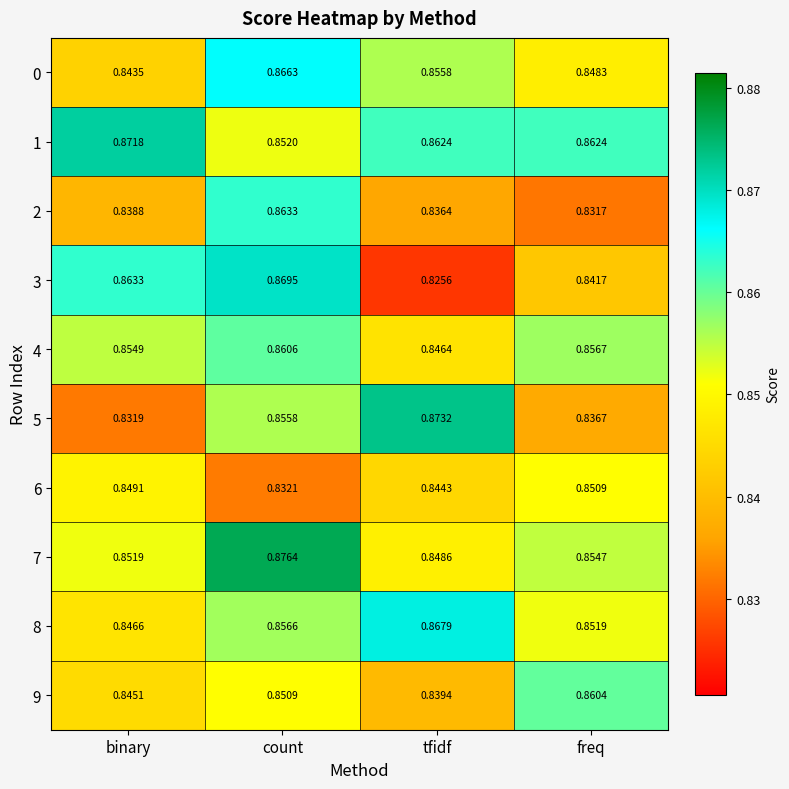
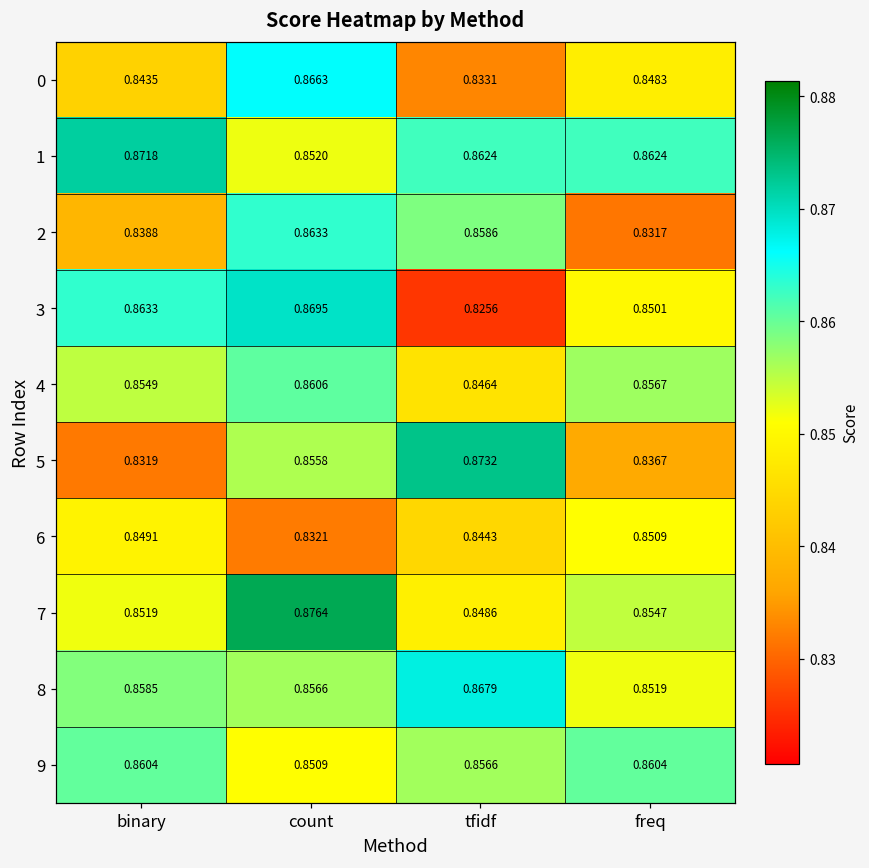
  {
    "0": {
      "binary": 0.8435,
      "count": 0.8663,
-     "tfidf": 0.8558,
+     "tfidf": 0.8331,
      "freq": 0.8483
    },
    "1": {
      "binary": 0.8718,
      "count": 0.8520,
      "tfidf": 0.8624,
      "freq": 0.8624
    },
    "2": {
      "binary": 0.8388,
      "count": 0.8633,
-     "tfidf": 0.8364,
+     "tfidf": 0.8586,
      "freq": 0.8317
    },
    "3": {
      "binary": 0.8633,
      "count": 0.8695,
      "tfidf": 0.8256,
-     "freq": 0.8417
+     "freq": 0.8501
    },
    "4": {
      "binary": 0.8549,
      "count": 0.8606,
      "tfidf": 0.8464,
      "freq": 0.8567
    },
    "5": {
      "binary": 0.8319,
      "count": 0.8558,
      "tfidf": 0.8732,
      "freq": 0.8367
    },
    "6": {
      "binary": 0.8491,
      "count": 0.8321,
      "tfidf": 0.8443,
      "freq": 0.8509
    },
    "7": {
      "binary": 0.8519,
      "count": 0.8764,
      "tfidf": 0.8486,
      "freq": 0.8547
    },
    "8": {
-     "binary": 0.8466,
+     "binary": 0.8585,
      "count": 0.8566,
      "tfidf": 0.8679,
      "freq": 0.8519
    },
    "9": {
-     "binary": 0.8451,
+     "binary": 0.8604,
      "count": 0.8509,
-     "tfidf": 0.8394,
+     "tfidf": 0.8566,
      "freq": 0.8604
    }
  }
